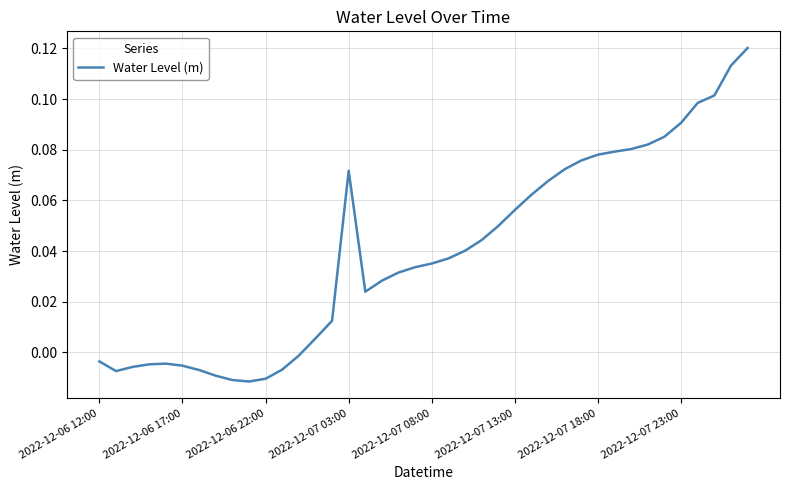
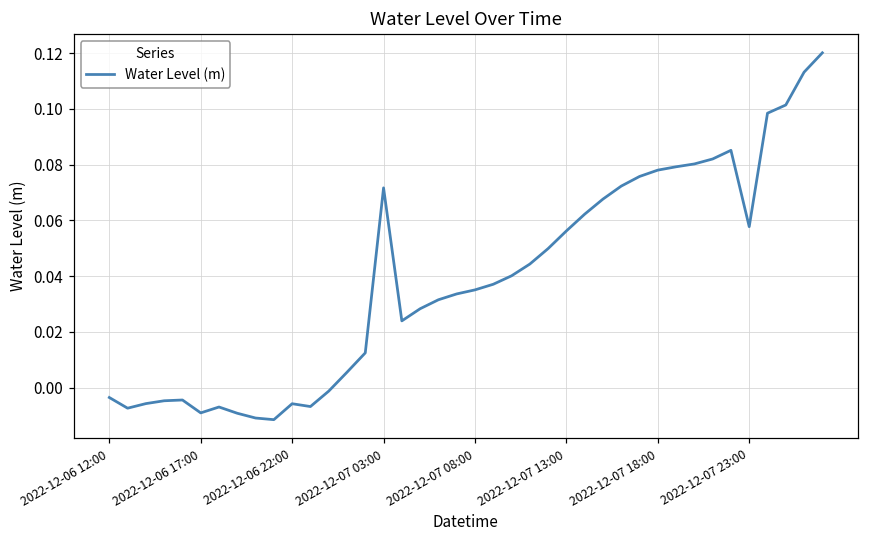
  {
    "2022-12-06 12:00": -0.004,
-   "2022-12-06 17:00": -0.005,
-   "2022-12-06 22:00": -0.010,
+   "2022-12-06 17:00": -0.009,
+   "2022-12-06 22:00": -0.006,
    "2022-12-07 03:00": 0.072,
    "2022-12-07 08:00": 0.035,
    "2022-12-07 13:00": 0.056,
    "2022-12-07 18:00": 0.078,
-   "2022-12-07 23:00": 0.091
+   "2022-12-07 23:00": 0.058
  }
